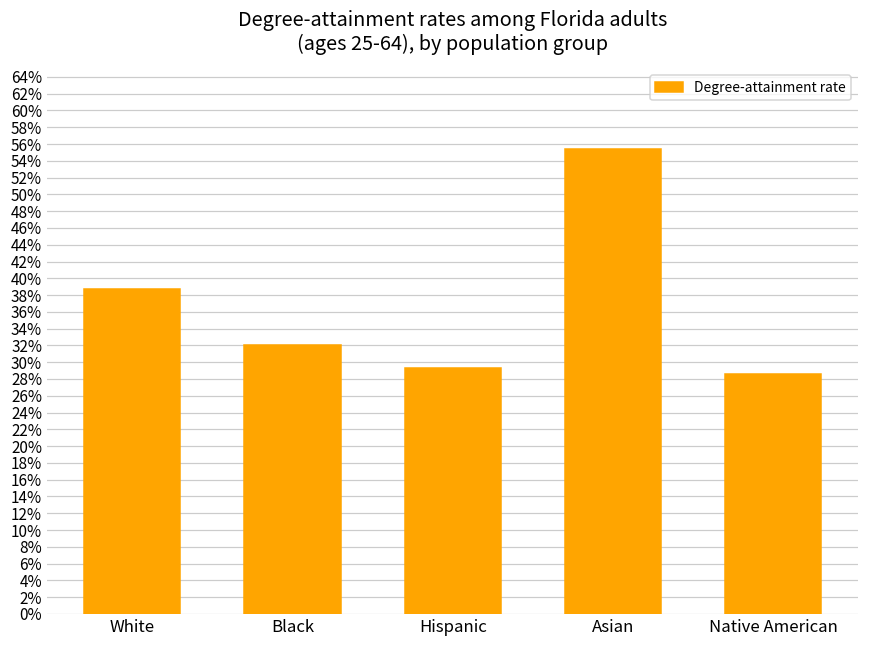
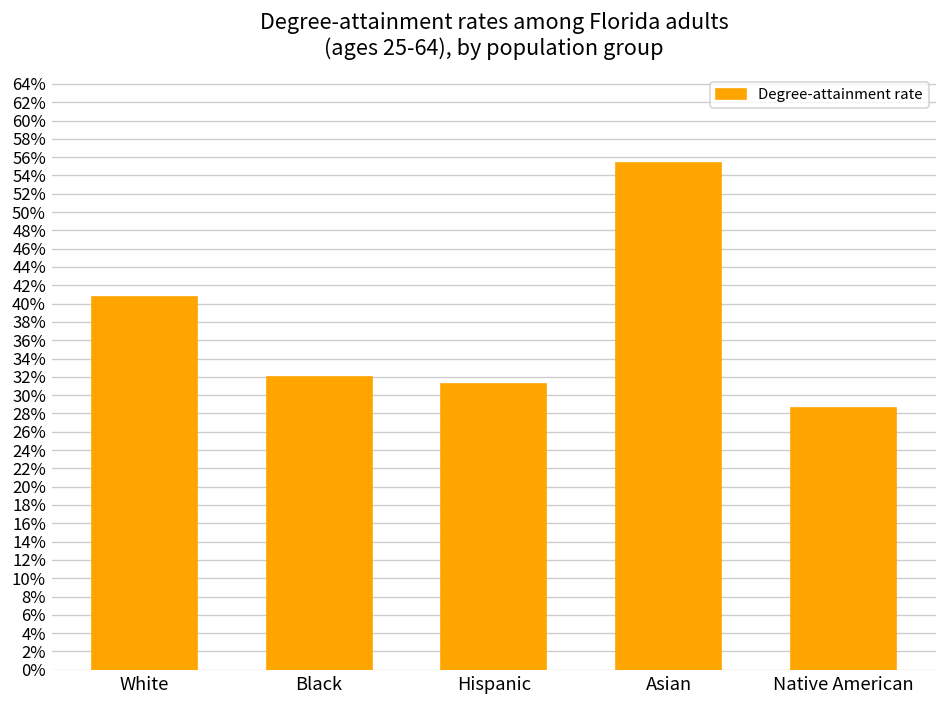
  {
-   "White": "39%",
+   "White": "41%",
    "Black": "32%",
-   "Hispanic": "29%",
+   "Hispanic": "31%",
    "Asian": "55%",
    "Native American": "29%"
  }
